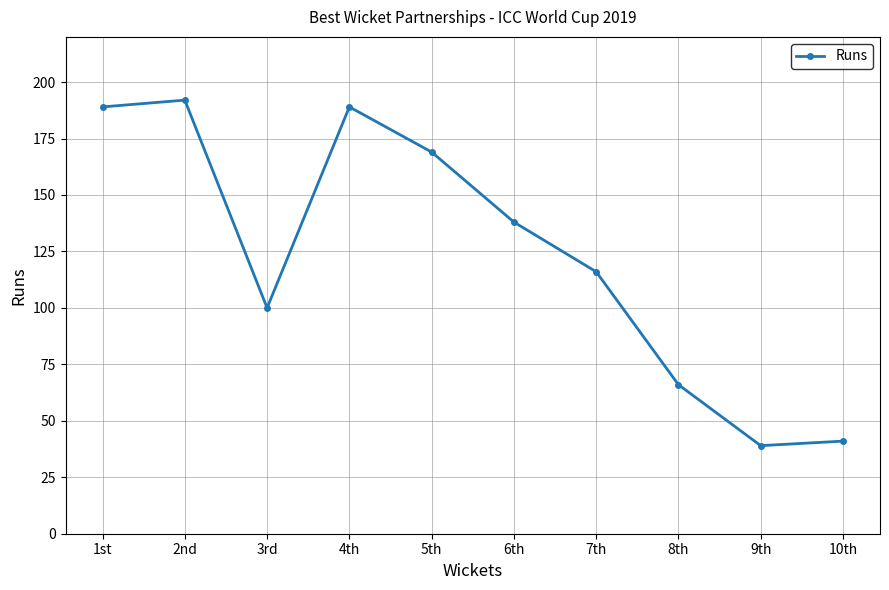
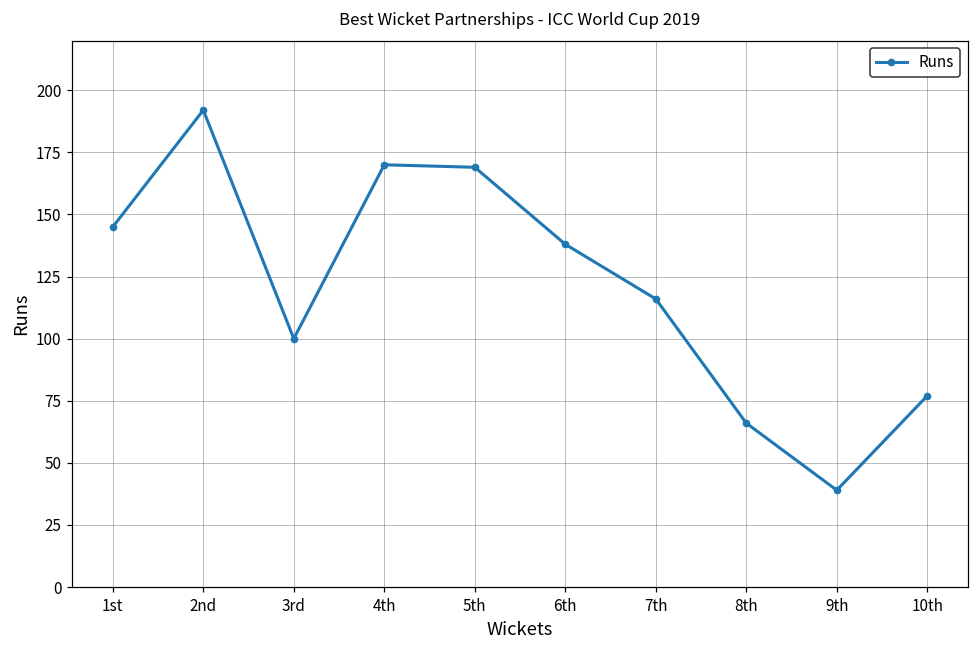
  {
-   "1st": 189,
+   "1st": 145,
    "2nd": 192,
    "3rd": 100,
-   "4th": 189,
+   "4th": 170,
    "5th": 169,
    "6th": 138,
    "7th": 116,
    "8th": 66,
    "9th": 39,
-   "10th": 41
+   "10th": 77
  }
